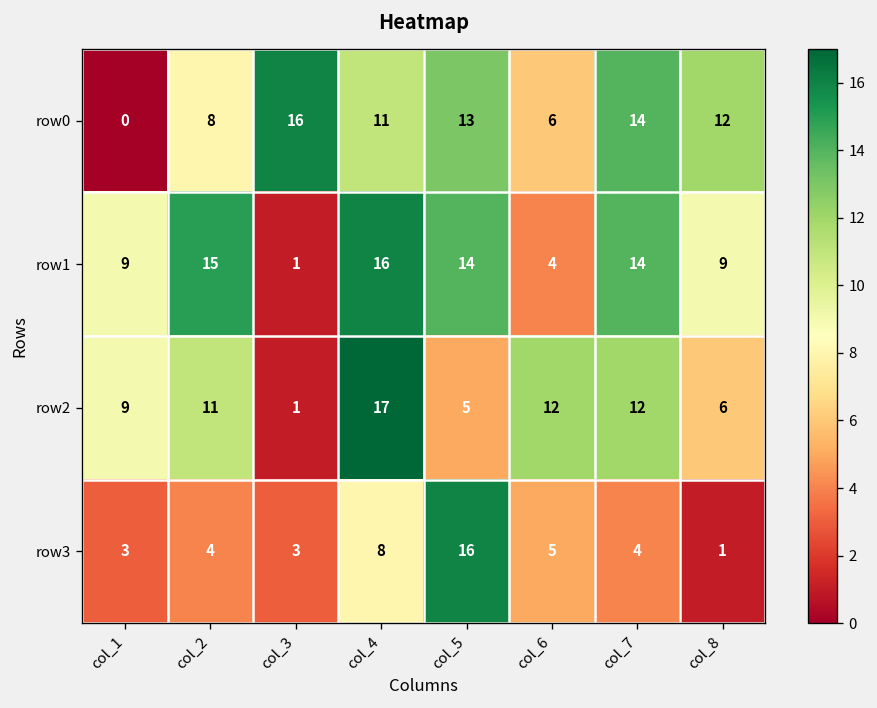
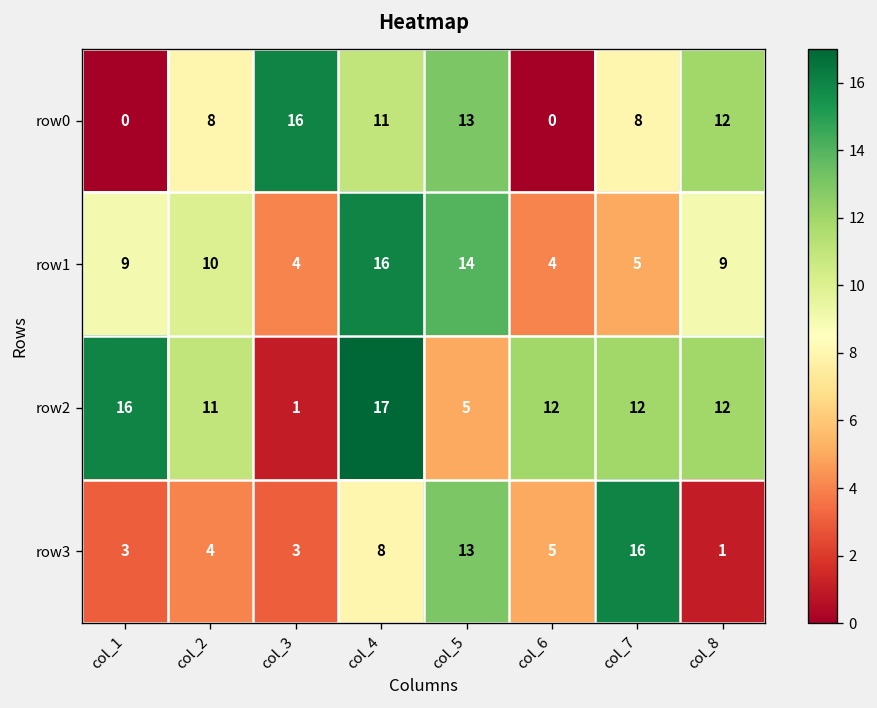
  {
    "row0": {
      "col_1": 0,
      "col_2": 8,
      "col_3": 16,
      "col_4": 11,
      "col_5": 13,
-     "col_6": 6,
-     "col_7": 14,
+     "col_6": 0,
+     "col_7": 8,
      "col_8": 12
    },
    "row1": {
      "col_1": 9,
-     "col_2": 15,
-     "col_3": 1,
+     "col_2": 10,
+     "col_3": 4,
      "col_4": 16,
      "col_5": 14,
      "col_6": 4,
-     "col_7": 14,
+     "col_7": 5,
      "col_8": 9
    },
    "row2": {
-     "col_1": 9,
+     "col_1": 16,
      "col_2": 11,
      "col_3": 1,
      "col_4": 17,
      "col_5": 5,
      "col_6": 12,
      "col_7": 12,
-     "col_8": 6
+     "col_8": 12
    },
    "row3": {
      "col_1": 3,
      "col_2": 4,
      "col_3": 3,
      "col_4": 8,
-     "col_5": 16,
+     "col_5": 13,
      "col_6": 5,
-     "col_7": 4,
+     "col_7": 16,
      "col_8": 1
    }
  }
